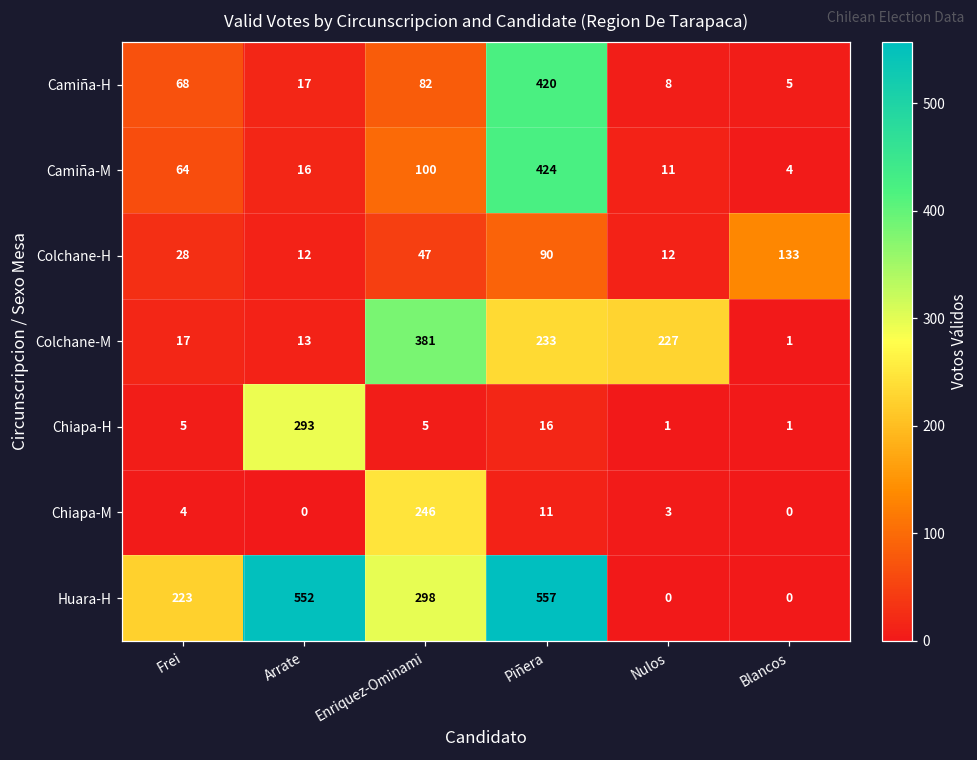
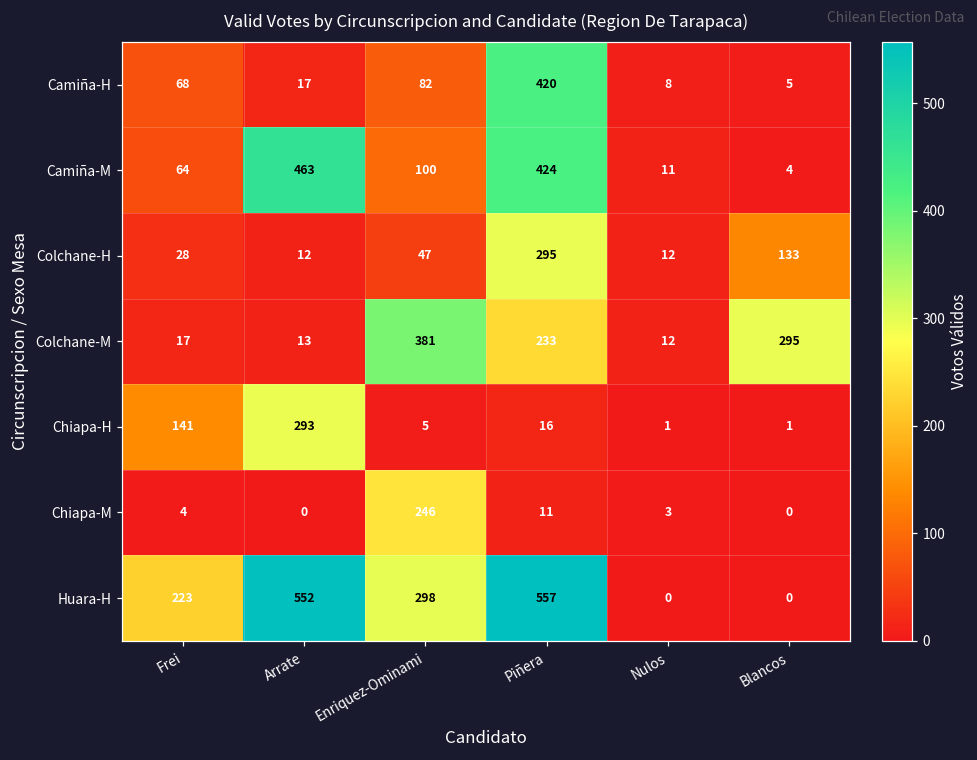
  {
    "Camiña-H": {
      "Frei": 68,
      "Arrate": 17,
      "Enriquez-Ominami": 82,
      "Piñera": 420,
      "Nulos": 8,
      "Blancos": 5
    },
    "Camiña-M": {
      "Frei": 64,
-     "Arrate": 16,
+     "Arrate": 463,
      "Enriquez-Ominami": 100,
      "Piñera": 424,
      "Nulos": 11,
      "Blancos": 4
    },
    "Colchane-H": {
      "Frei": 28,
      "Arrate": 12,
      "Enriquez-Ominami": 47,
-     "Piñera": 90,
+     "Piñera": 295,
      "Nulos": 12,
      "Blancos": 133
    },
    "Colchane-M": {
      "Frei": 17,
      "Arrate": 13,
      "Enriquez-Ominami": 381,
      "Piñera": 233,
-     "Nulos": 227,
-     "Blancos": 1
+     "Nulos": 12,
+     "Blancos": 295
    },
    "Chiapa-H": {
-     "Frei": 5,
+     "Frei": 141,
      "Arrate": 293,
      "Enriquez-Ominami": 5,
      "Piñera": 16,
      "Nulos": 1,
      "Blancos": 1
    },
    "Chiapa-M": {
      "Frei": 4,
      "Arrate": 0,
      "Enriquez-Ominami": 246,
      "Piñera": 11,
      "Nulos": 3,
      "Blancos": 0
    },
    "Huara-H": {
      "Frei": 223,
      "Arrate": 552,
      "Enriquez-Ominami": 298,
      "Piñera": 557,
      "Nulos": 0,
      "Blancos": 0
    }
  }
